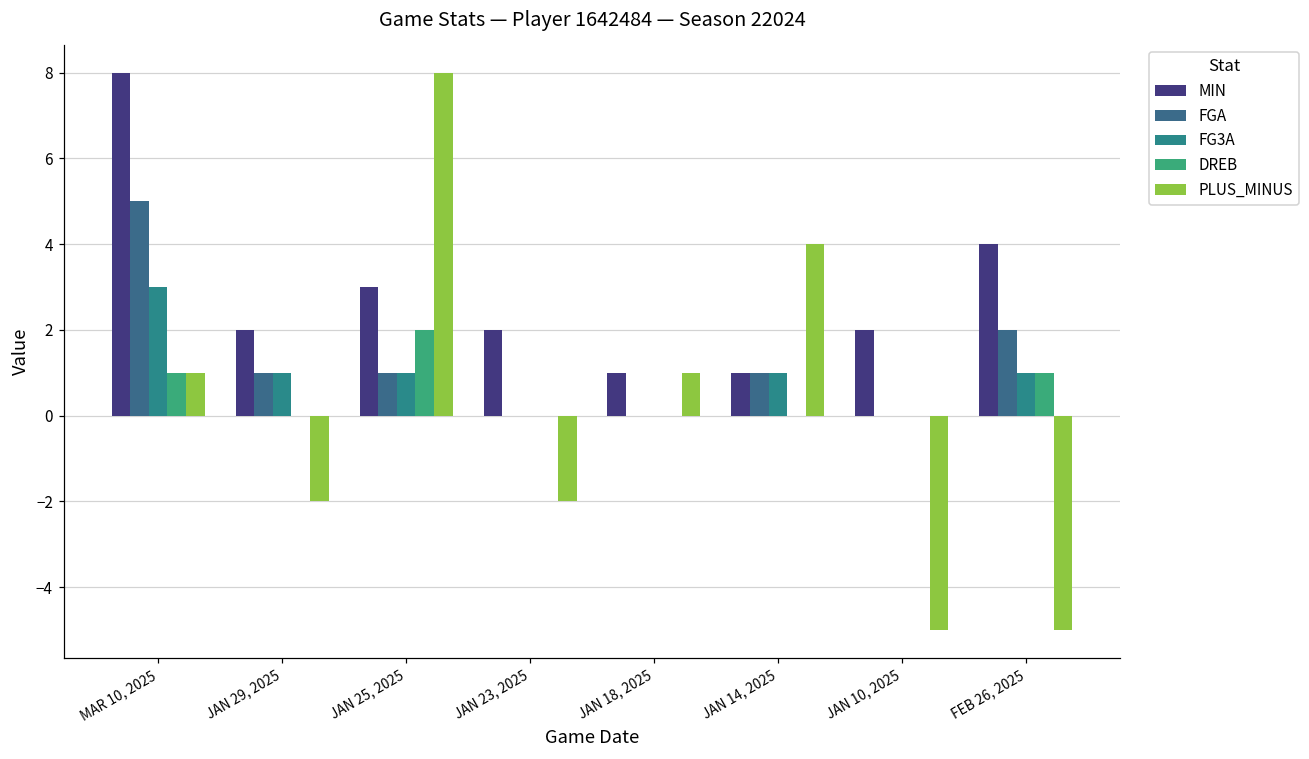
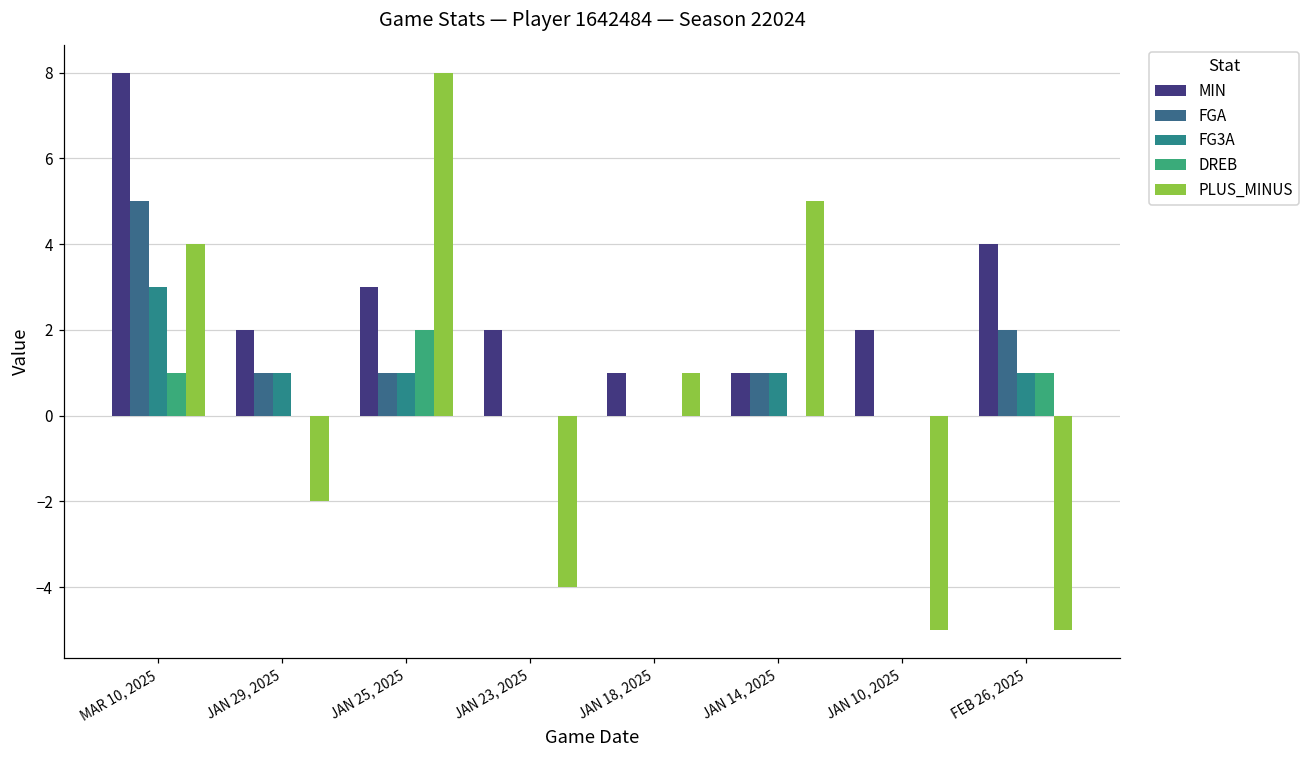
  {
    "PLUS_MINUS": {
-     "MAR 10, 2025": 1,
+     "MAR 10, 2025": 4,
      "JAN 29, 2025": -2,
      "JAN 25, 2025": 8,
-     "JAN 23, 2025": -2,
+     "JAN 23, 2025": -4,
      "JAN 18, 2025": 1,
-     "JAN 14, 2025": 4,
+     "JAN 14, 2025": 5,
      "JAN 10, 2025": -5,
      "FEB 26, 2025": -5
    }
  }
